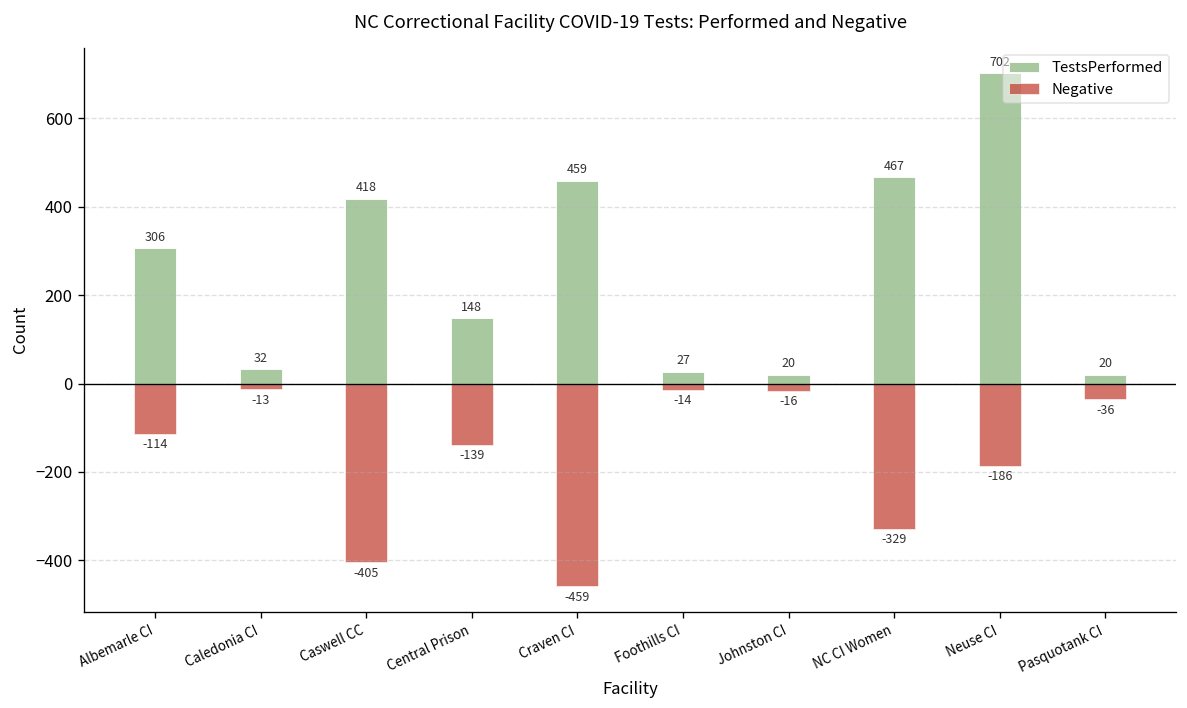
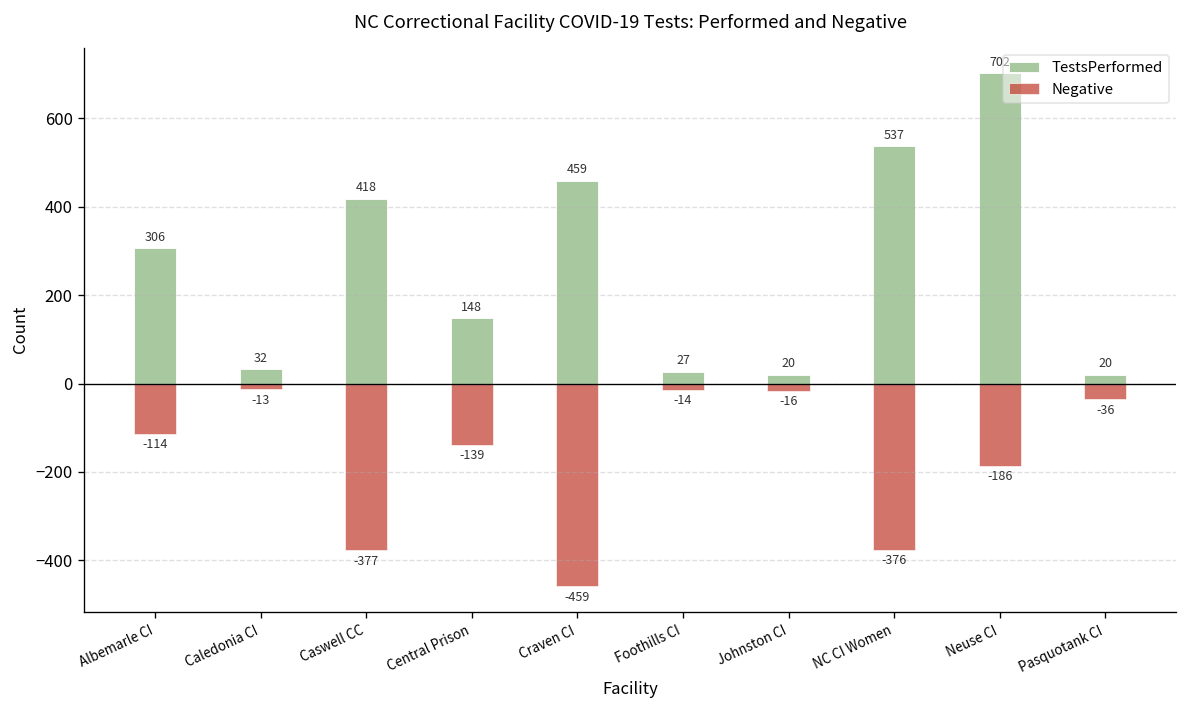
  {
    "TestsPerformed": {
      "Albemarle CI": 306,
      "Caledonia CI": 32,
      "Caswell CC": 418,
      "Central Prison": 148,
      "Craven CI": 459,
      "Foothills CI": 27,
      "Johnston CI": 20,
-     "NC CI Women": 467,
+     "NC CI Women": 537,
      "Pasquotank CI": 20
    },
    "Negative": {
      "Albemarle CI": -114,
      "Caledonia CI": -13,
-     "Caswell CC": -405,
+     "Caswell CC": -377,
      "Central Prison": -139,
      "Craven CI": -459,
      "Foothills CI": -14,
      "Johnston CI": -16,
-     "NC CI Women": -329,
+     "NC CI Women": -376,
      "Neuse CI": -186,
      "Pasquotank CI": -36
    }
  }
